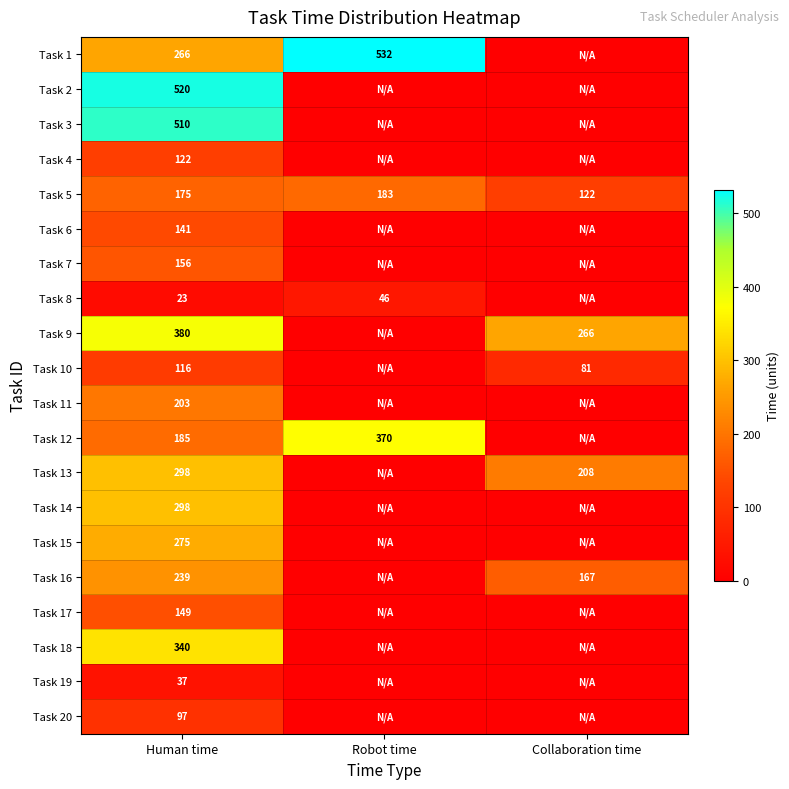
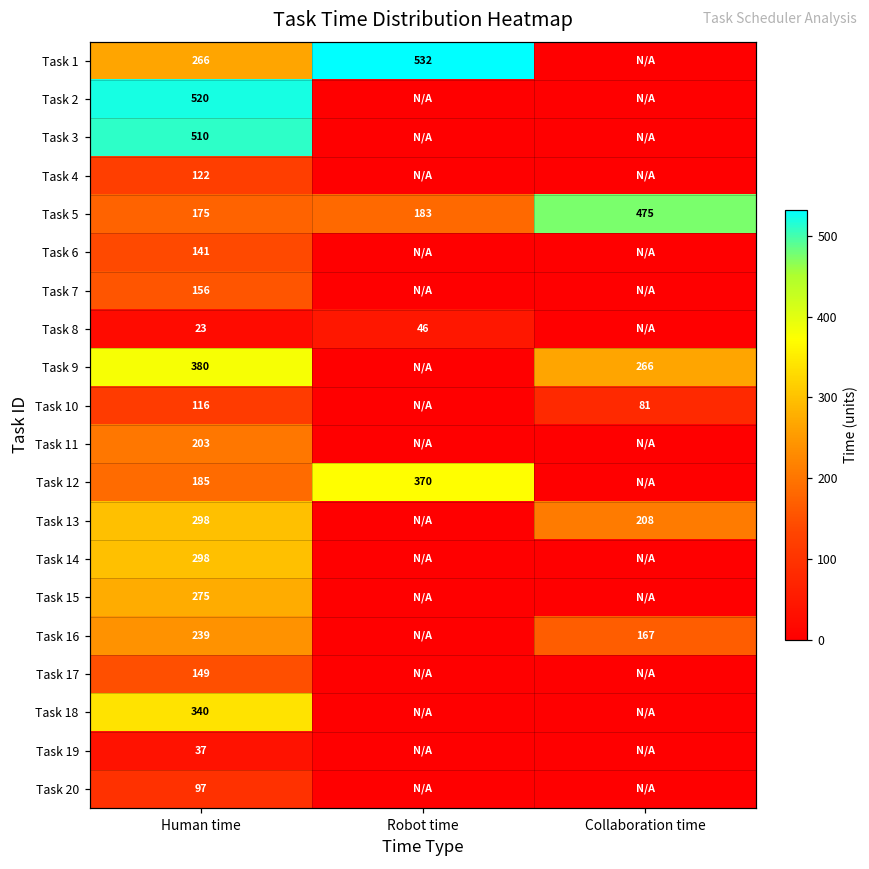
  {
    "Task 1": {
      "Human time": 266,
      "Robot time": 532
    },
    "Task 2": {
      "Human time": 520
    },
    "Task 3": {
      "Human time": 510
    },
    "Task 4": {
      "Human time": 122
    },
    "Task 5": {
      "Human time": 175,
      "Robot time": 183,
-     "Collaboration time": 122
+     "Collaboration time": 475
    },
    "Task 6": {
      "Human time": 141
    },
    "Task 7": {
      "Human time": 156
    },
    "Task 8": {
      "Human time": 23,
      "Robot time": 46
    },
    "Task 9": {
      "Human time": 380,
      "Collaboration time": 266
    },
    "Task 10": {
      "Human time": 116,
      "Collaboration time": 81
    },
    "Task 11": {
      "Human time": 203
    },
    "Task 12": {
      "Human time": 185,
      "Robot time": 370
    },
    "Task 13": {
      "Human time": 298,
      "Collaboration time": 208
    },
    "Task 14": {
      "Human time": 298
    },
    "Task 15": {
      "Human time": 275
    },
    "Task 16": {
      "Human time": 239,
      "Collaboration time": 167
    },
    "Task 17": {
      "Human time": 149
    },
    "Task 18": {
      "Human time": 340
    },
    "Task 19": {
      "Human time": 37
    },
    "Task 20": {
      "Human time": 97
    }
  }
